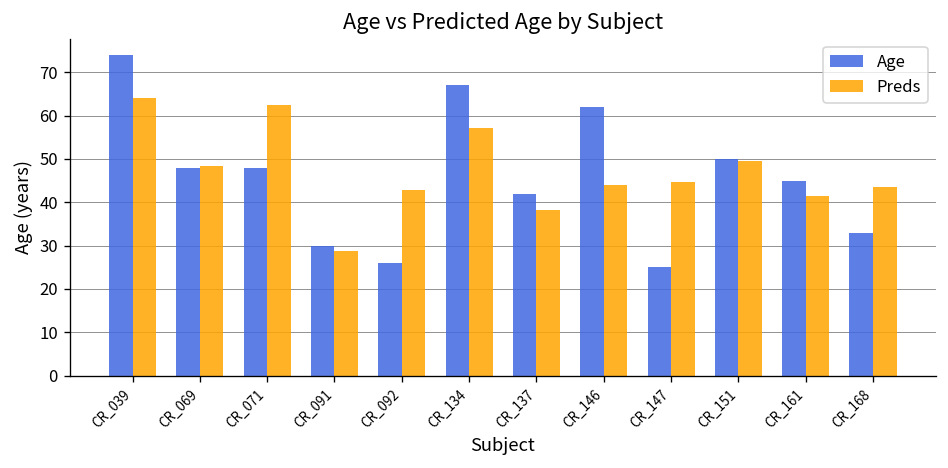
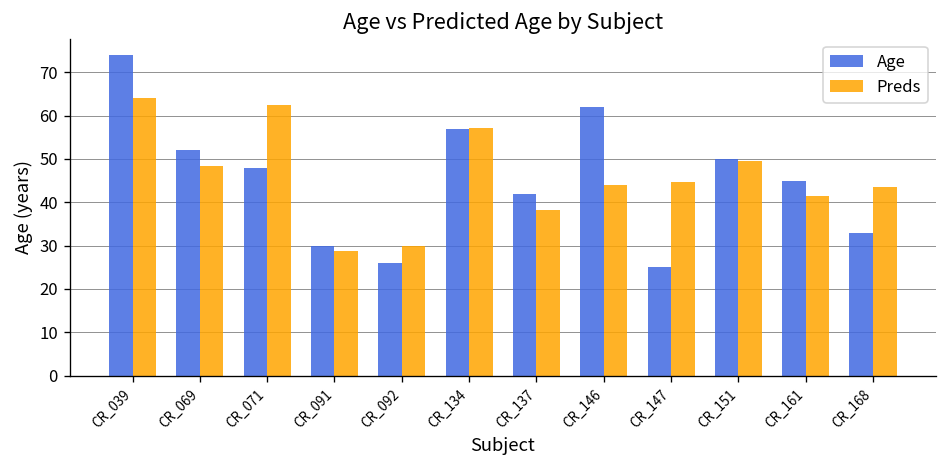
  {
    "Age": {
      "CR_039": 74,
-     "CR_069": 48,
+     "CR_069": 52,
      "CR_071": 48,
      "CR_091": 30,
      "CR_092": 26,
-     "CR_134": 67,
+     "CR_134": 57,
      "CR_137": 42,
      "CR_146": 62,
      "CR_147": 25,
      "CR_151": 50,
      "CR_161": 45,
      "CR_168": 33
    },
    "Preds": {
      "CR_039": 64,
      "CR_069": 48,
      "CR_071": 62,
      "CR_091": 29,
-     "CR_092": 43,
+     "CR_092": 30,
      "CR_134": 57,
      "CR_137": 38,
      "CR_146": 44,
      "CR_147": 45,
      "CR_151": 49,
      "CR_161": 41,
      "CR_168": 43
    }
  }
